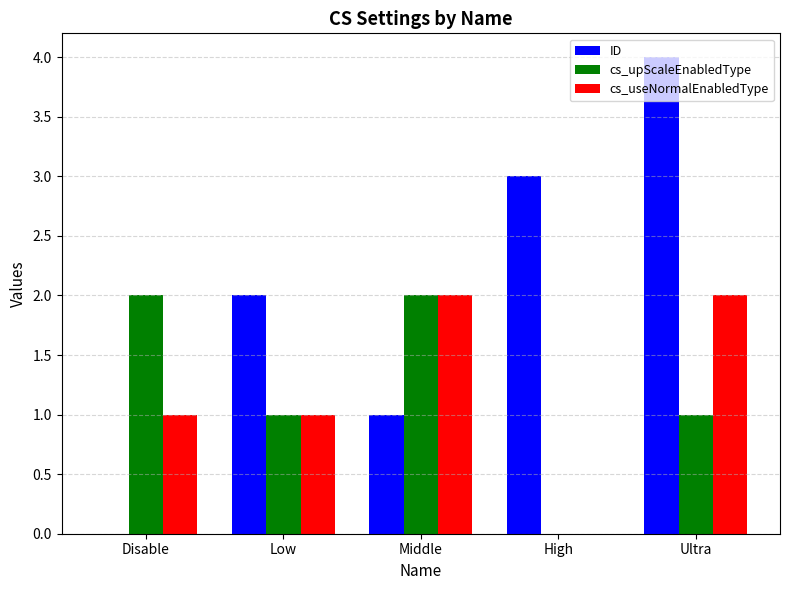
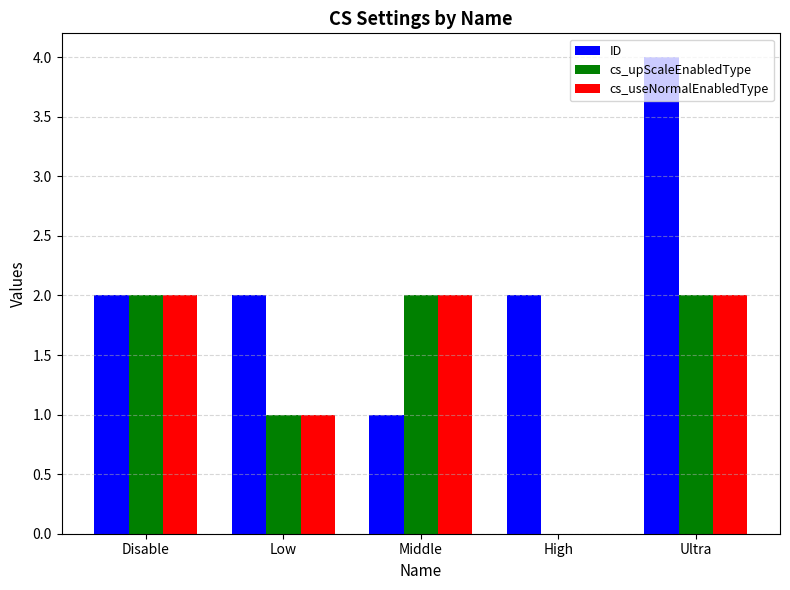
  {
    "ID": {
-     "Disable": 0,
+     "Disable": 2,
      "Low": 2,
      "Middle": 1,
-     "High": 3
+     "High": 2
    },
    "cs_upScaleEnabledType": {
      "Disable": 2,
      "Low": 1,
      "Middle": 2,
      "High": 0,
-     "Ultra": 1
+     "Ultra": 2
    },
    "cs_useNormalEnabledType": {
-     "Disable": 1,
+     "Disable": 2,
      "Low": 1,
      "Middle": 2,
      "High": 0,
      "Ultra": 2
    }
  }
